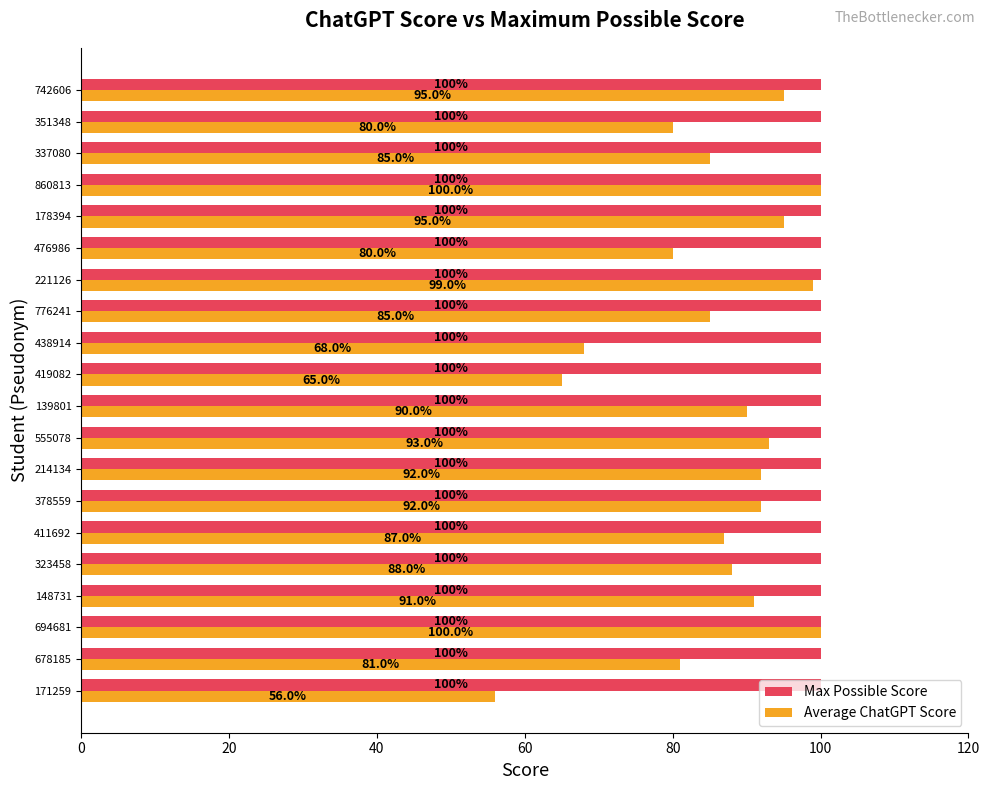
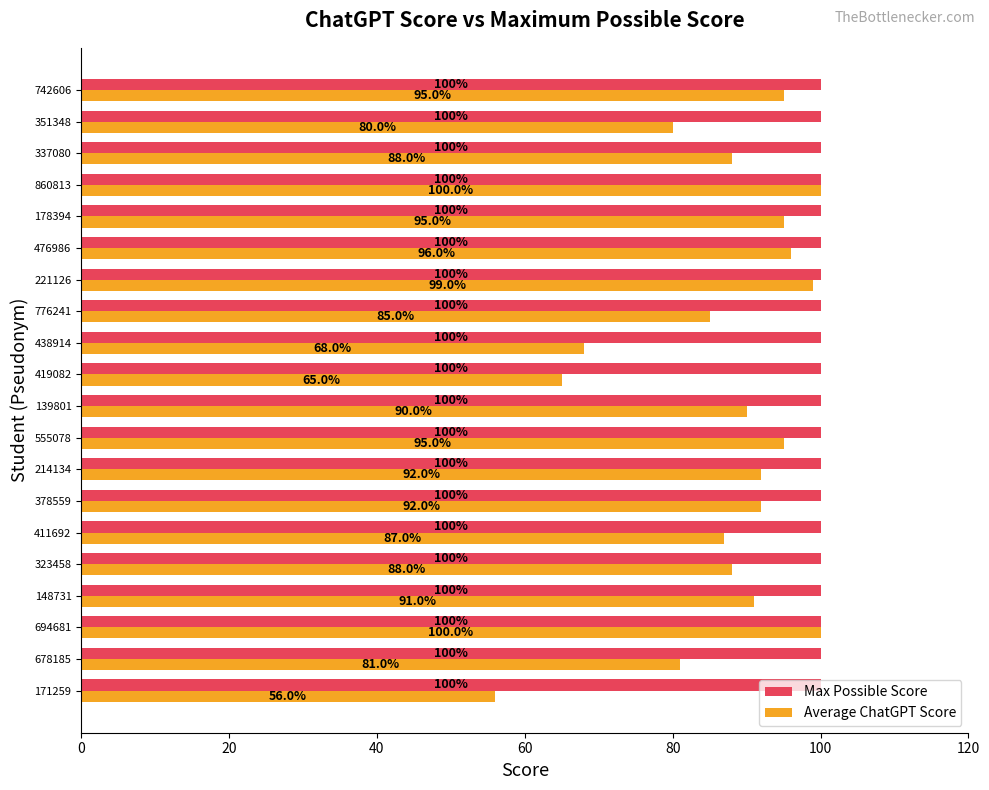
  {
    "Max Possible Score": {
      "742606": "100%",
      "351348": "100%",
      "337080": "100%",
      "860813": "100%",
      "178394": "100%",
      "476986": "100%",
      "221126": "100%",
      "776241": "100%",
      "438914": "100%",
      "419082": "100%",
      "139801": "100%",
      "555078": "100%",
      "214134": "100%",
      "378559": "100%",
      "411692": "100%",
      "323458": "100%",
      "148731": "100%",
      "678185": "100%"
    },
    "Average ChatGPT Score": {
      "742606": "95.0%",
      "351348": "80.0%",
-     "337080": "85.0%",
+     "337080": "88.0%",
      "860813": "100.0%",
      "178394": "95.0%",
-     "476986": "80.0%",
+     "476986": "96.0%",
      "221126": "99.0%",
      "776241": "85.0%",
      "438914": "68.0%",
      "419082": "65.0%",
      "139801": "90.0%",
-     "555078": "93.0%",
+     "555078": "95.0%",
      "214134": "92.0%",
      "378559": "92.0%",
      "411692": "87.0%",
      "323458": "88.0%",
      "148731": "91.0%",
      "694681": "100.0%",
      "678185": "81.0%",
      "171259": "56.0%"
    }
  }
